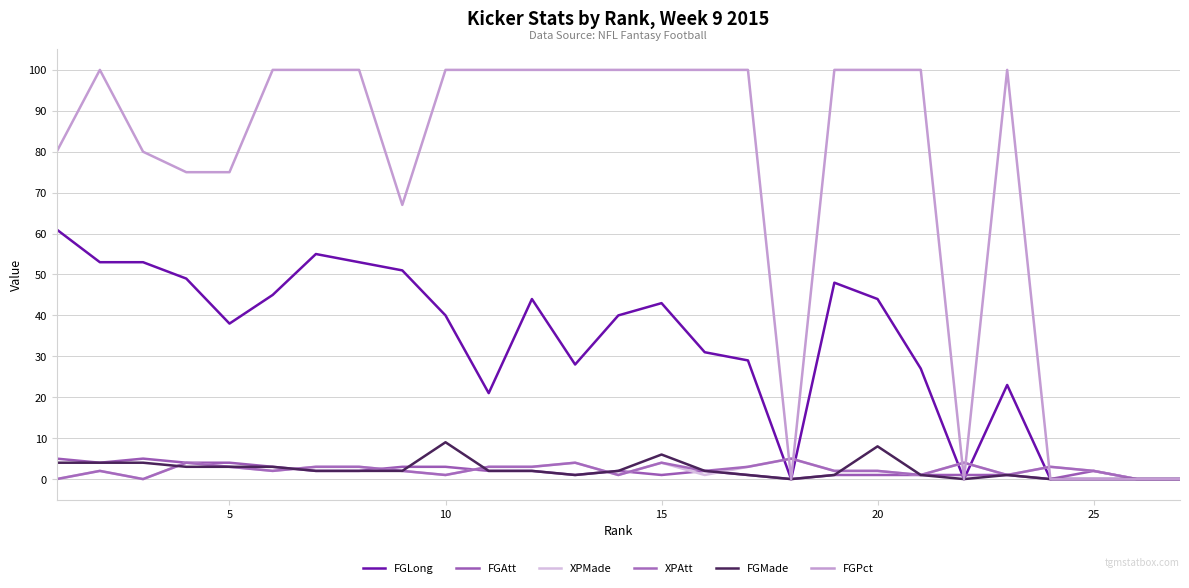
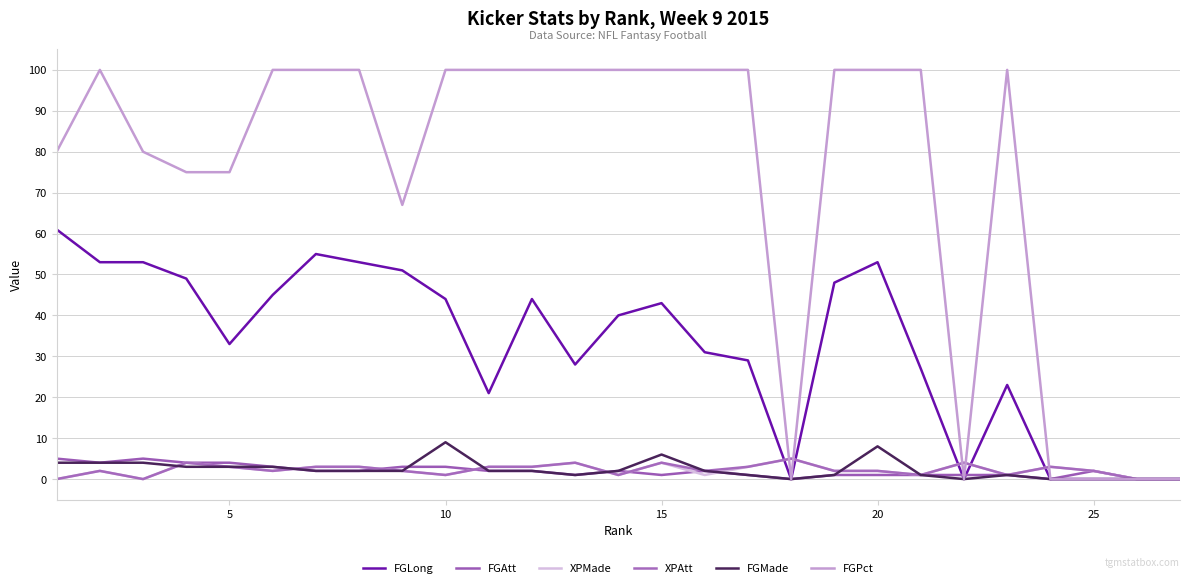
  {
    "FGLong": {
-     "5": 38,
-     "10": 40,
+     "5": 33,
+     "10": 44,
      "15": 43,
-     "20": 44
+     "20": 53
    },
    "FGMade": {
      "10": 9,
      "15": 6,
      "20": 8
    }
  }
